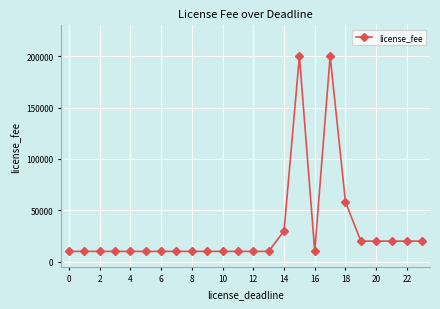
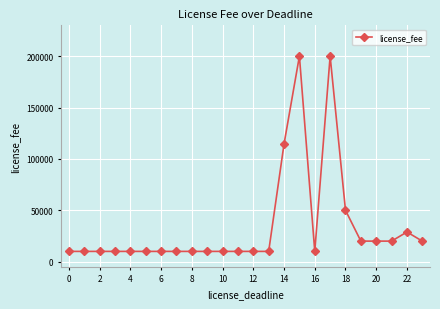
  {
    "0": 10000,
    "2": 10000,
    "4": 10000,
    "6": 10000,
    "8": 10000,
    "10": 10000,
    "12": 10000,
-   "14": 30000,
+   "14": 115000,
    "16": 10000,
-   "18": 58000,
+   "18": 50000,
    "20": 20000,
-   "22": 20000
+   "22": 29000
  }
